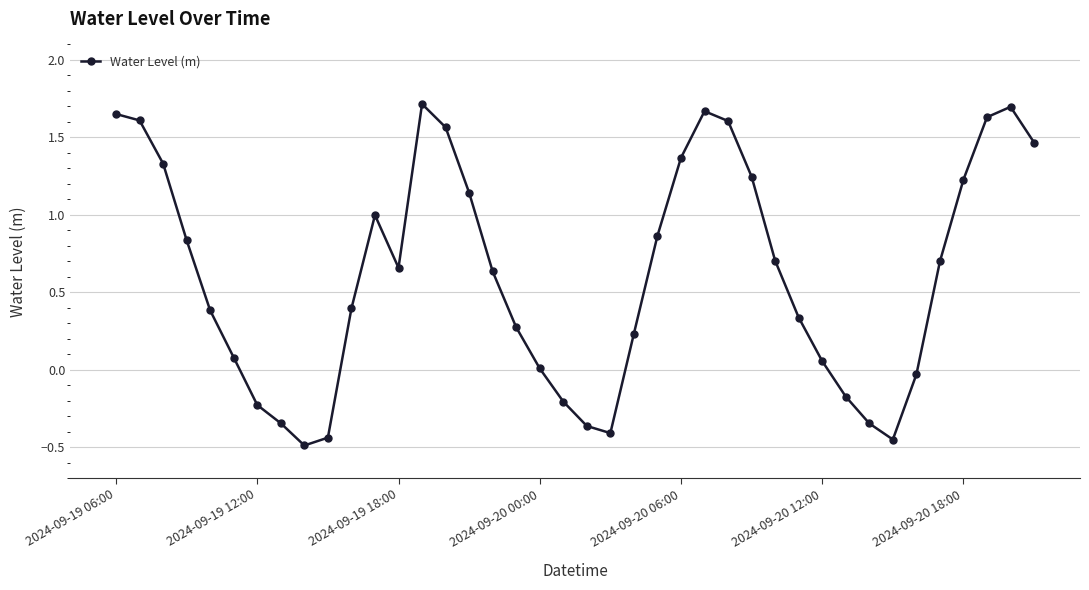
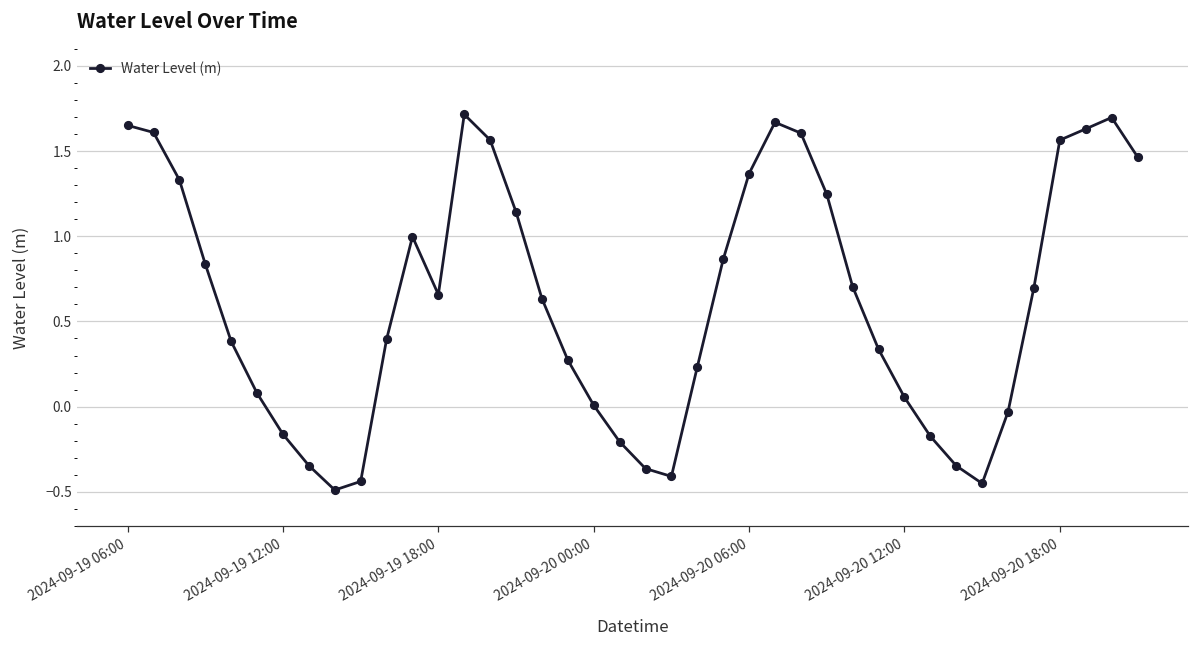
  {
    "2024-09-19 06:00": 1.65,
-   "2024-09-19 12:00": -0.23,
+   "2024-09-19 12:00": -0.16,
    "2024-09-19 18:00": 0.66,
    "2024-09-20 00:00": 0.01,
    "2024-09-20 06:00": 1.37,
    "2024-09-20 12:00": 0.05,
-   "2024-09-20 18:00": 1.23
+   "2024-09-20 18:00": 1.56
  }
